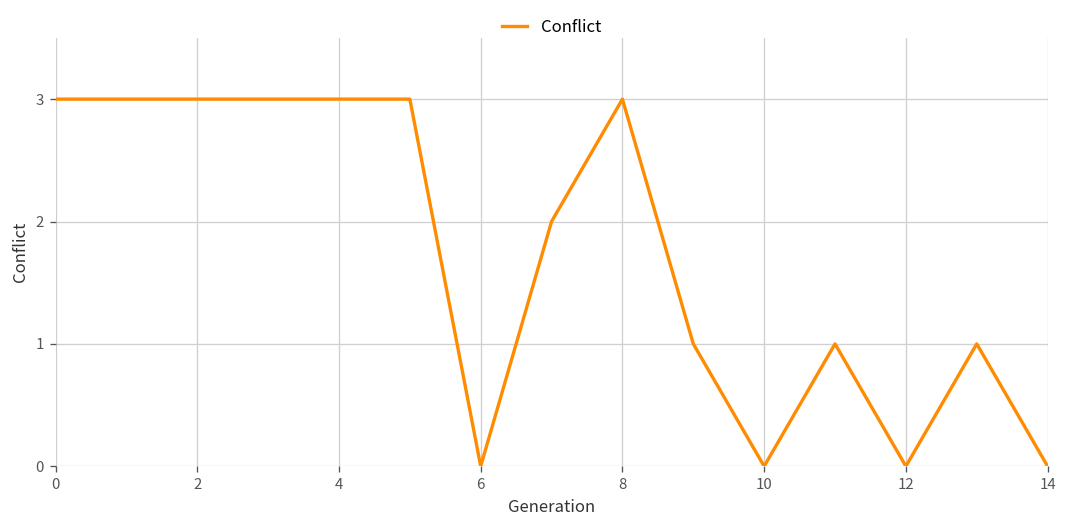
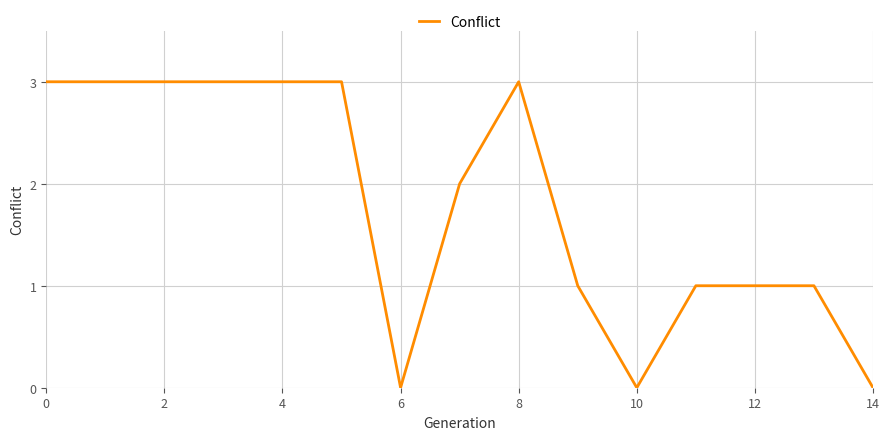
  {
    "0": 3,
    "2": 3,
    "4": 3,
    "6": 0,
    "8": 3,
    "10": 0,
-   "12": 0,
+   "12": 1,
    "14": 0
  }
